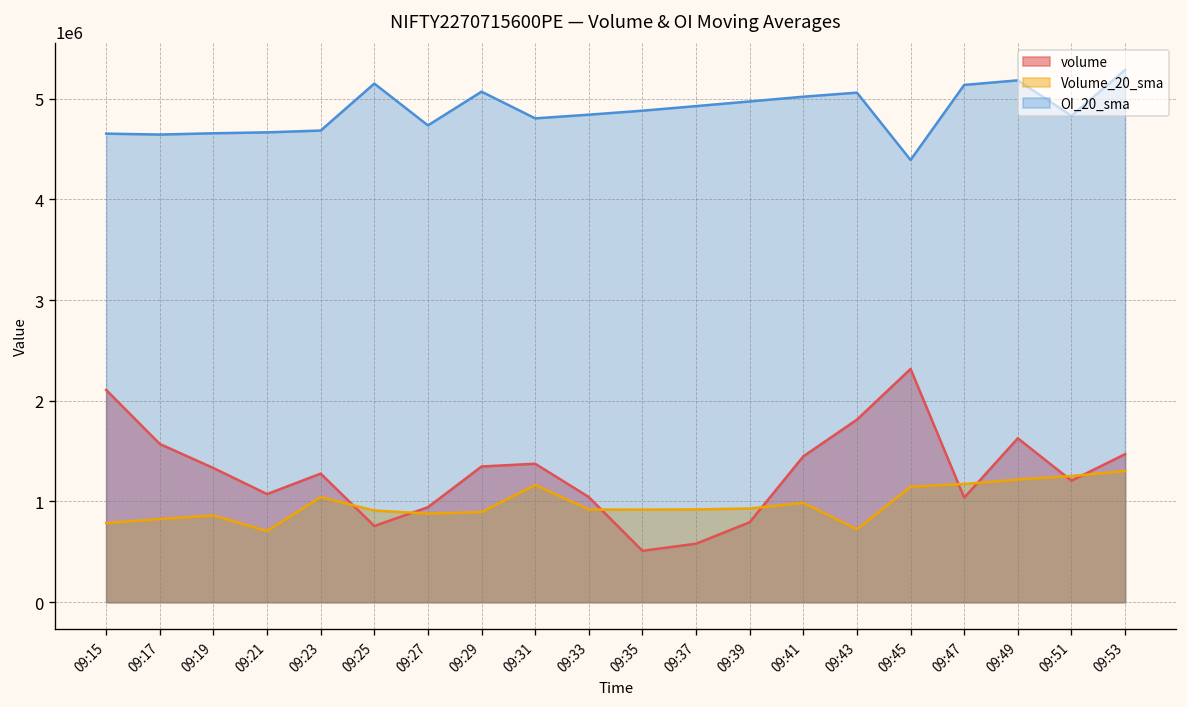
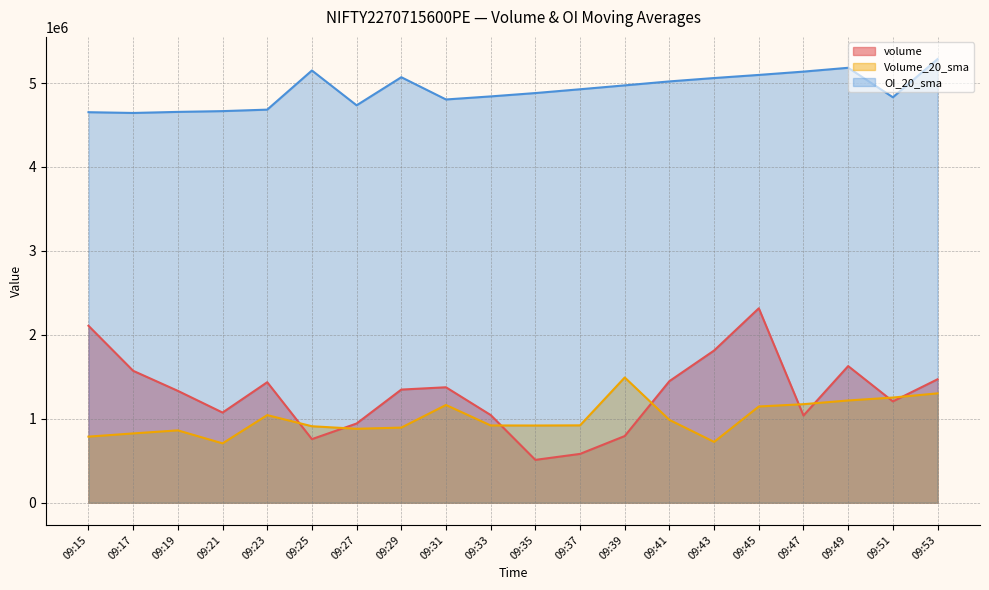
  {
    "volume": {
      "09:15": 2100000,
      "09:17": 1600000,
      "09:19": 1300000,
      "09:21": 1100000,
-     "09:23": 1300000,
+     "09:23": 1400000,
      "09:25": 800000,
      "09:27": 900000,
      "09:29": 1300000,
      "09:31": 1400000,
      "09:33": 1000000,
      "09:35": 500000,
      "09:37": 600000,
      "09:39": 800000,
      "09:41": 1400000,
      "09:43": 1800000,
      "09:45": 2300000,
      "09:47": 1000000,
      "09:49": 1600000,
      "09:51": 1200000,
      "09:53": 1500000
    },
    "Volume_20_sma": {
      "09:15": 800000,
      "09:17": 800000,
      "09:19": 900000,
      "09:21": 700000,
      "09:23": 1000000,
      "09:25": 900000,
      "09:27": 900000,
      "09:29": 900000,
      "09:31": 1200000,
      "09:33": 900000,
      "09:35": 900000,
      "09:37": 900000,
-     "09:39": 900000,
+     "09:39": 1500000,
      "09:41": 1000000,
      "09:43": 700000,
      "09:45": 1100000,
      "09:47": 1200000,
      "09:49": 1200000,
      "09:51": 1300000,
      "09:53": 1300000
    },
    "OI_20_sma": {
      "09:15": 4700000,
      "09:17": 4600000,
      "09:19": 4700000,
      "09:21": 4700000,
      "09:23": 4700000,
      "09:25": 5100000,
      "09:27": 4700000,
      "09:29": 5100000,
      "09:31": 4800000,
      "09:33": 4800000,
      "09:35": 4900000,
      "09:37": 4900000,
      "09:39": 5000000,
      "09:41": 5000000,
      "09:43": 5100000,
-     "09:45": 4400000,
+     "09:45": 5100000,
      "09:47": 5100000,
      "09:49": 5200000,
      "09:51": 4800000
    }
  }
